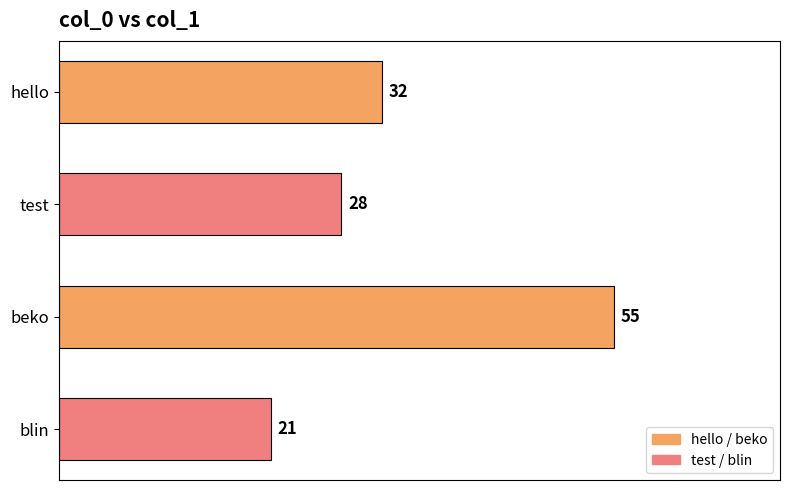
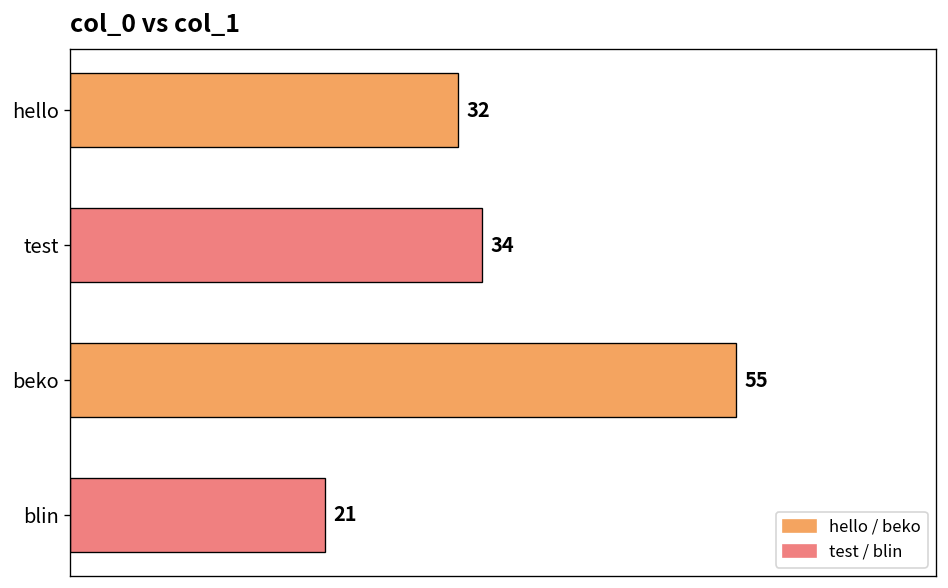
  {
    "hello": 32,
-   "test": 28,
+   "test": 34,
    "beko": 55,
    "blin": 21
  }
